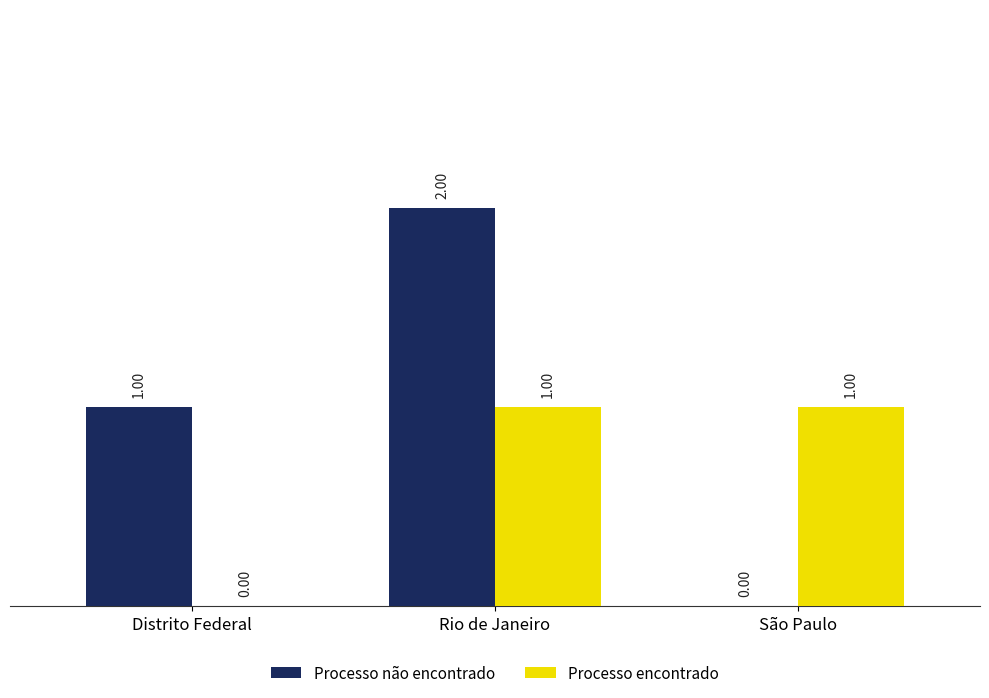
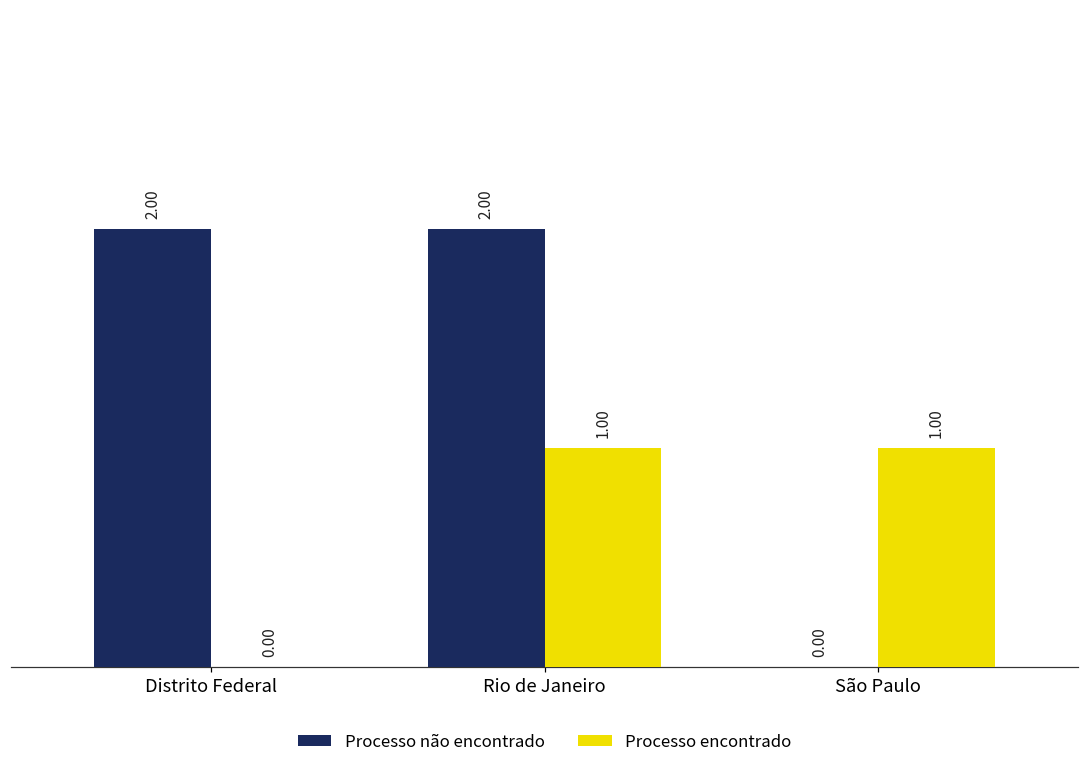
  {
    "Processo não encontrado": {
-     "Distrito Federal": 1.00,
+     "Distrito Federal": 2.00,
      "Rio de Janeiro": 2.00,
      "São Paulo": 0.00
    },
    "Processo encontrado": {
      "Distrito Federal": 0.00,
      "Rio de Janeiro": 1.00,
      "São Paulo": 1.00
    }
  }
